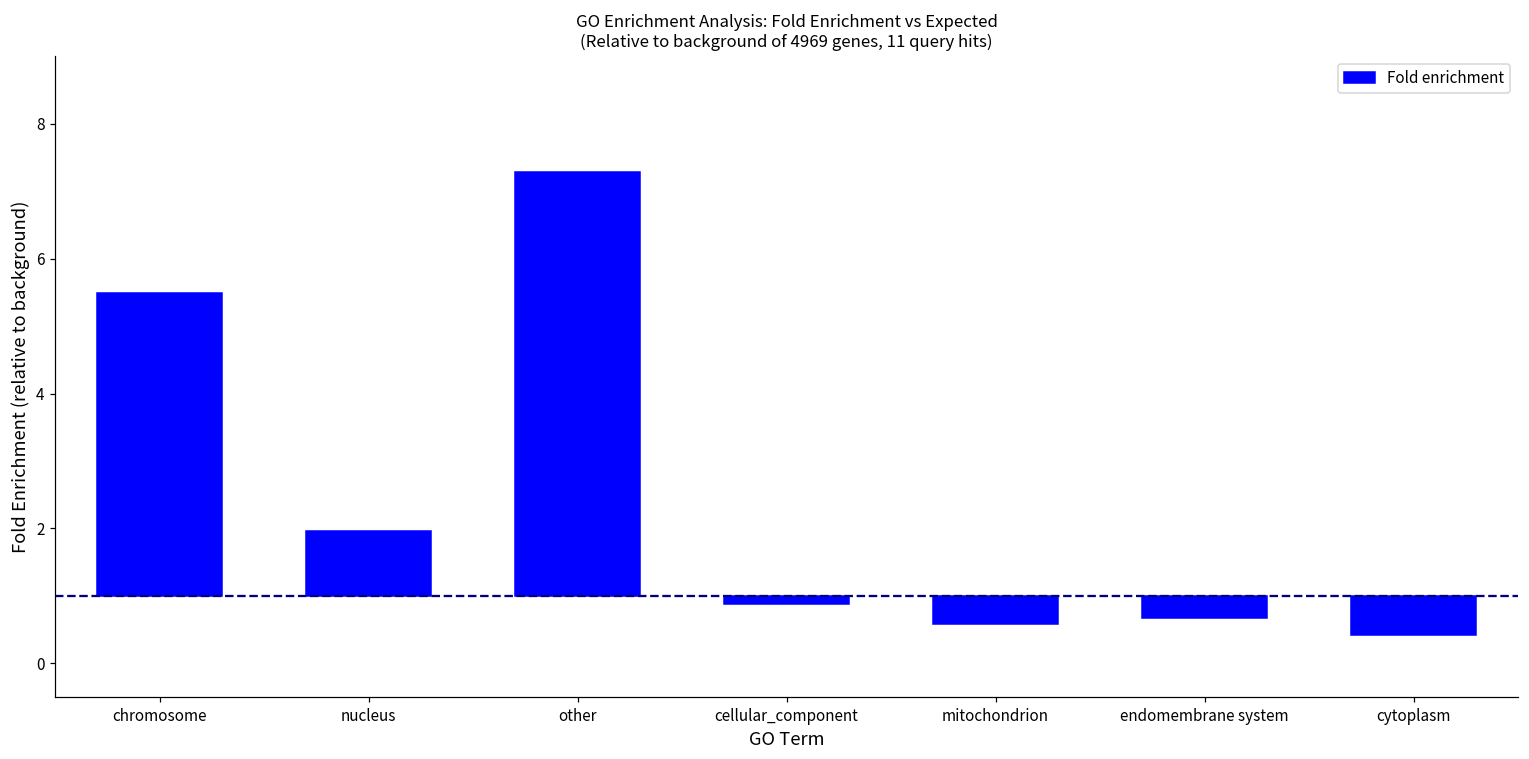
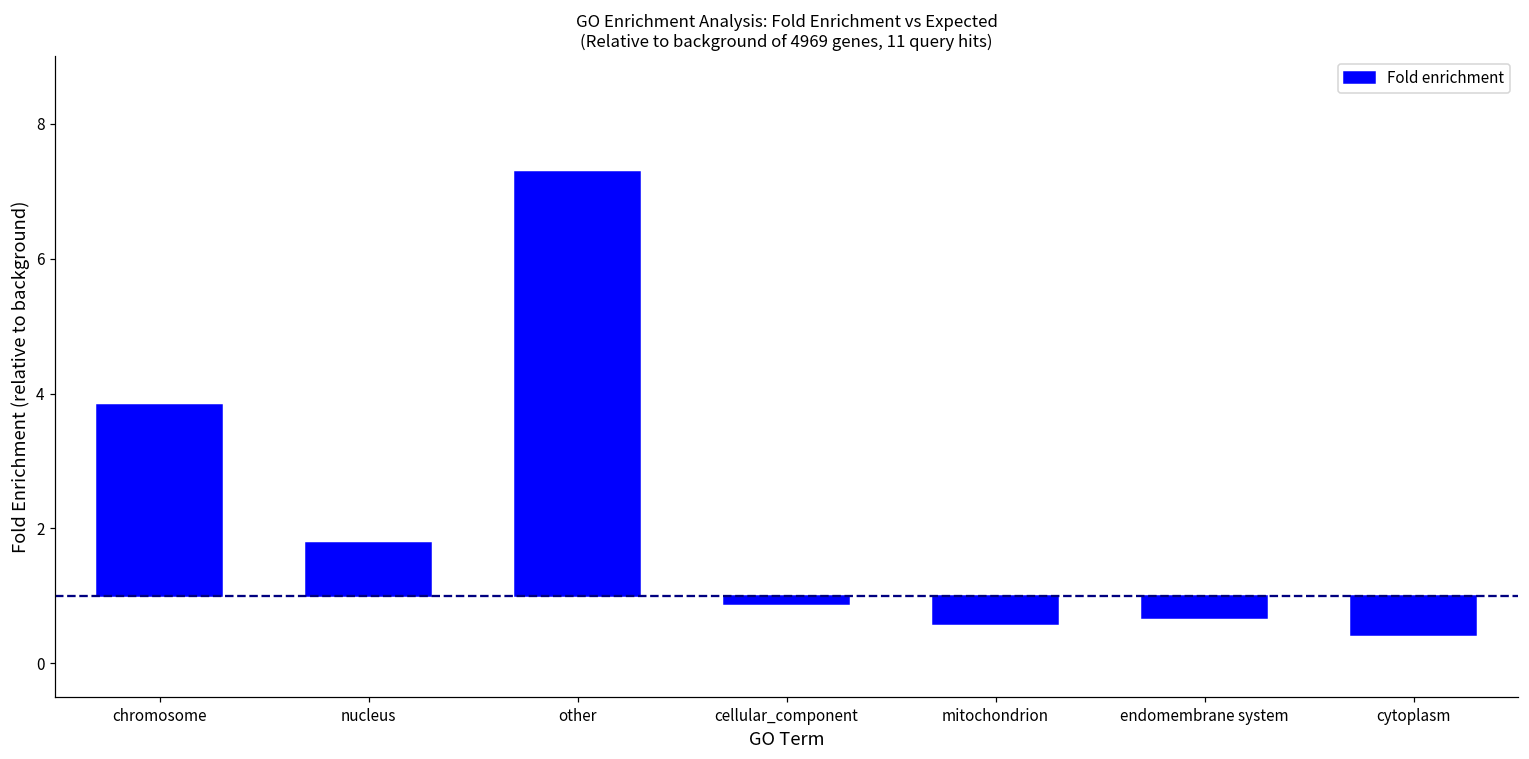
  {
-   "chromosome": 5.5,
-   "nucleus": 2.0,
+   "chromosome": 3.8,
+   "nucleus": 1.8,
    "other": 7.3,
    "cellular_component": 0.9,
    "mitochondrion": 0.6,
    "endomembrane system": 0.7,
    "cytoplasm": 0.4
  }
